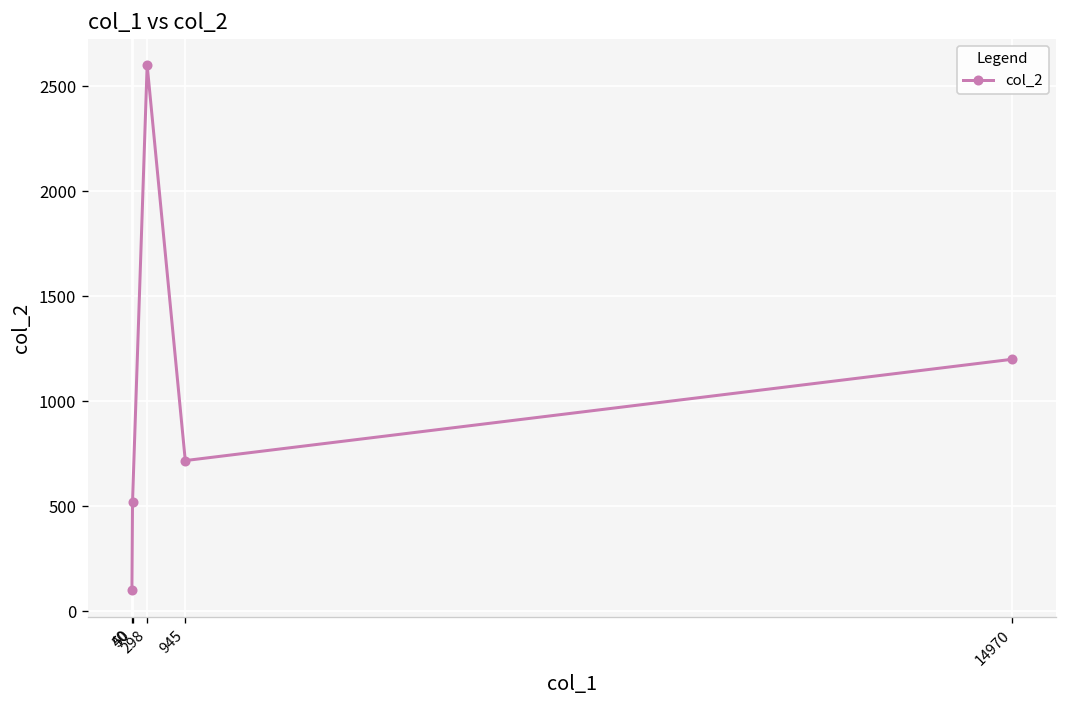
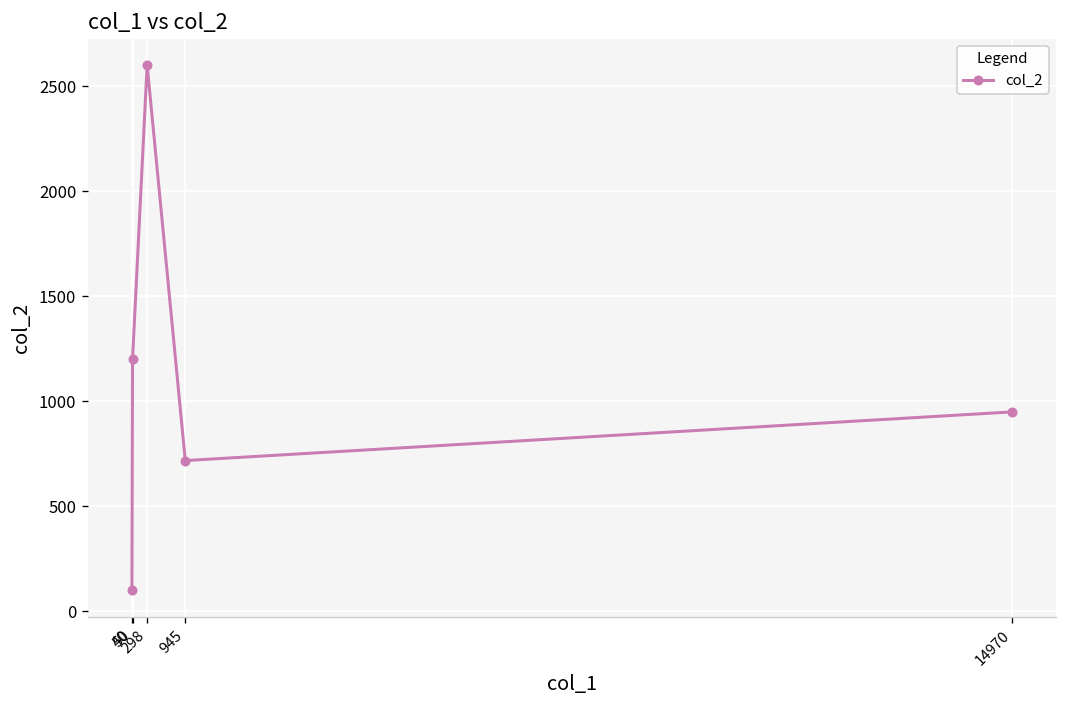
  {
    "40": 100,
-   "50": 520,
+   "50": 1200,
    "298": 2600,
    "945": 720,
-   "14970": 1200
+   "14970": 950
  }
